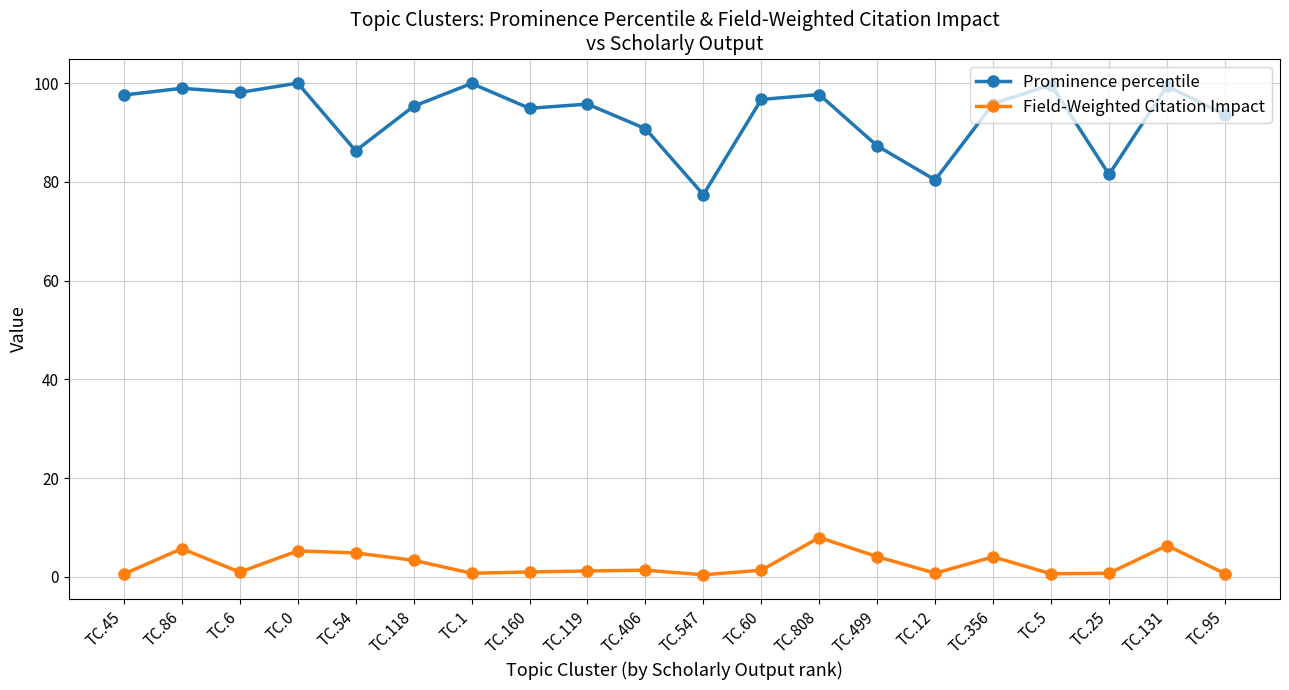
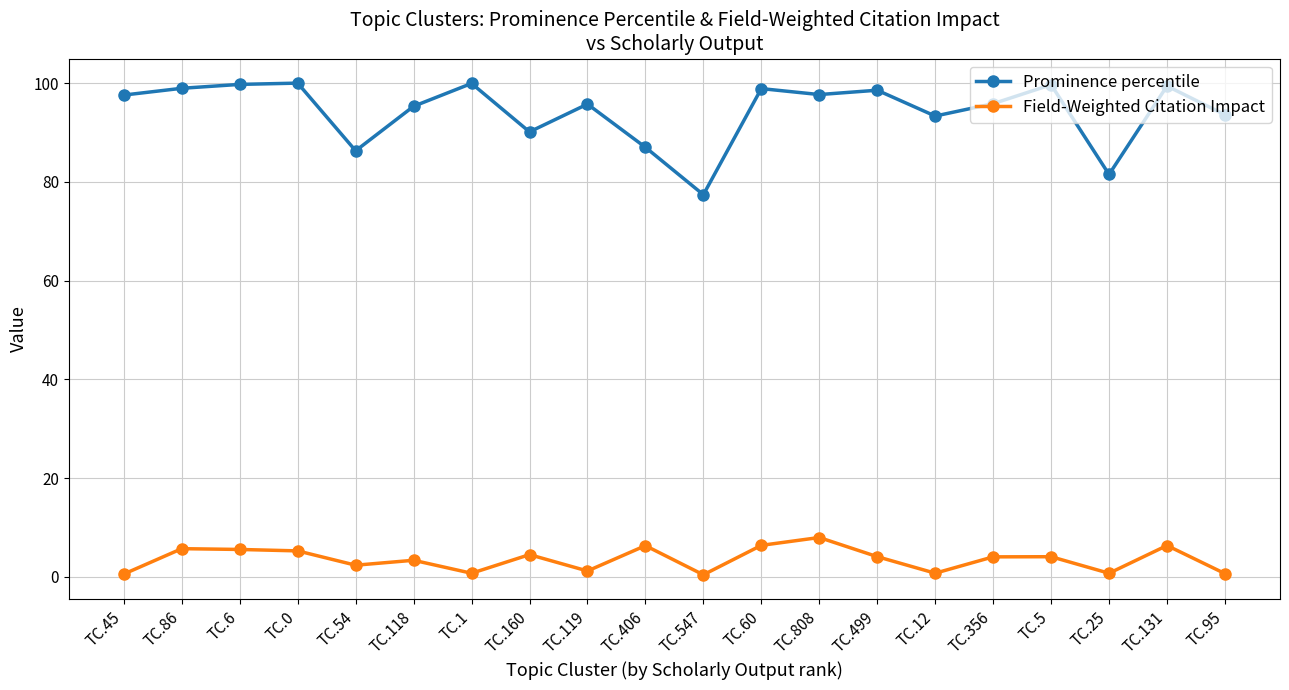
  {
    "Prominence percentile": {
      "TC.45": 98,
      "TC.86": 99,
-     "TC.6": 98,
+     "TC.6": 100,
      "TC.0": 100,
      "TC.54": 86,
      "TC.118": 95,
      "TC.1": 100,
-     "TC.160": 95,
+     "TC.160": 90,
      "TC.119": 96,
-     "TC.406": 91,
+     "TC.406": 87,
      "TC.547": 77,
-     "TC.60": 97,
+     "TC.60": 99,
      "TC.808": 98,
-     "TC.499": 87,
-     "TC.12": 80,
+     "TC.499": 99,
+     "TC.12": 93,
      "TC.25": 82
    },
    "Field-Weighted Citation Impact": {
      "TC.45": 1,
      "TC.86": 6,
-     "TC.6": 1,
+     "TC.6": 6,
      "TC.0": 5,
-     "TC.54": 5,
+     "TC.54": 2,
      "TC.118": 3,
      "TC.1": 1,
-     "TC.160": 1,
+     "TC.160": 4,
      "TC.119": 1,
-     "TC.406": 1,
+     "TC.406": 6,
      "TC.547": 0,
-     "TC.60": 1,
+     "TC.60": 6,
      "TC.808": 8,
      "TC.499": 4,
      "TC.12": 1,
      "TC.356": 4,
-     "TC.5": 1,
+     "TC.5": 4,
      "TC.25": 1,
      "TC.131": 6,
      "TC.95": 1
    }
  }
